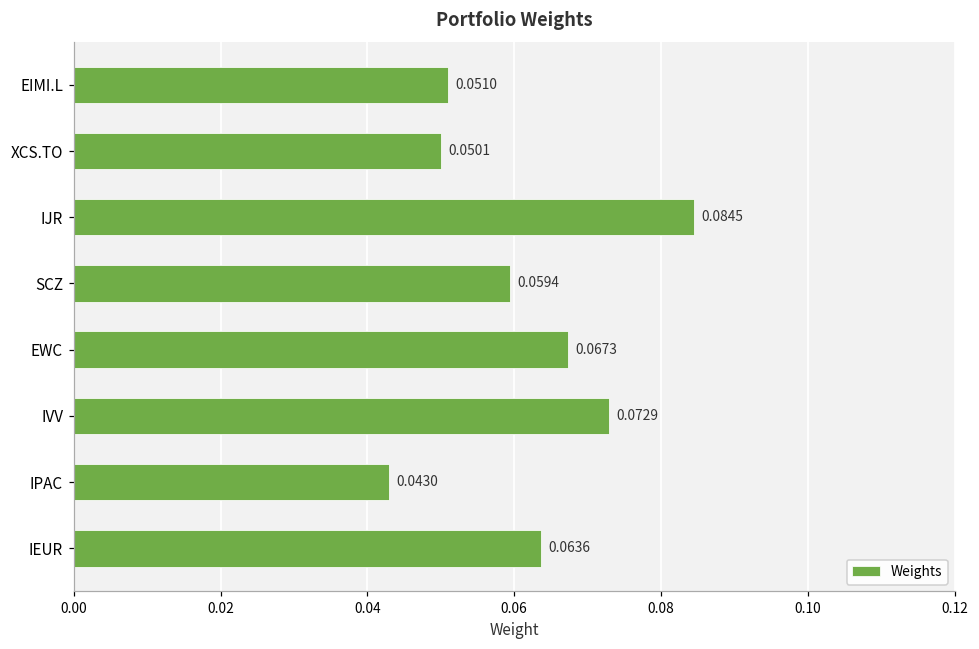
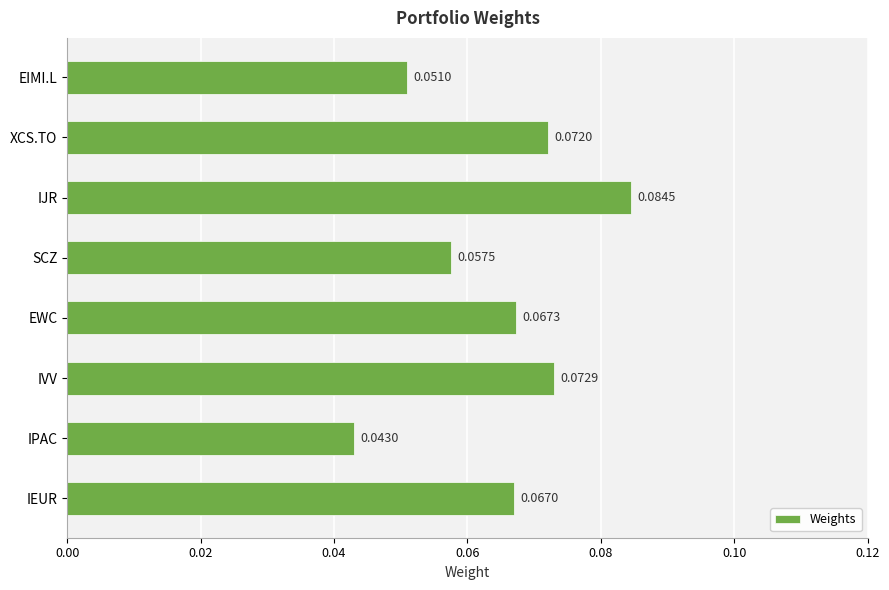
  {
    "EIMI.L": 0.0510,
-   "XCS.TO": 0.0501,
+   "XCS.TO": 0.0720,
    "IJR": 0.0845,
-   "SCZ": 0.0594,
+   "SCZ": 0.0575,
    "EWC": 0.0673,
    "IVV": 0.0729,
    "IPAC": 0.0430,
-   "IEUR": 0.0636
+   "IEUR": 0.0670
  }
